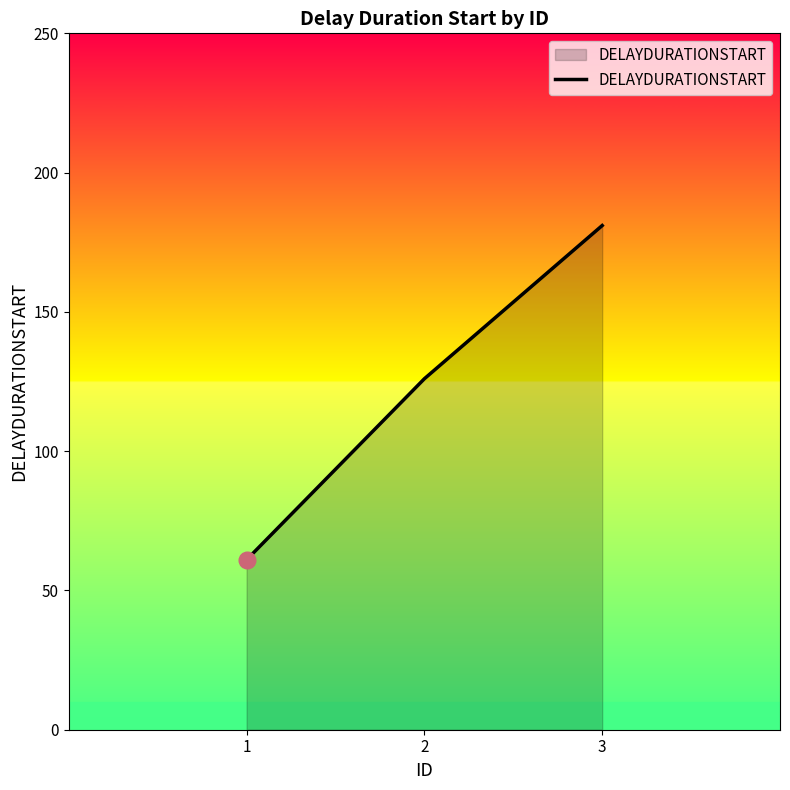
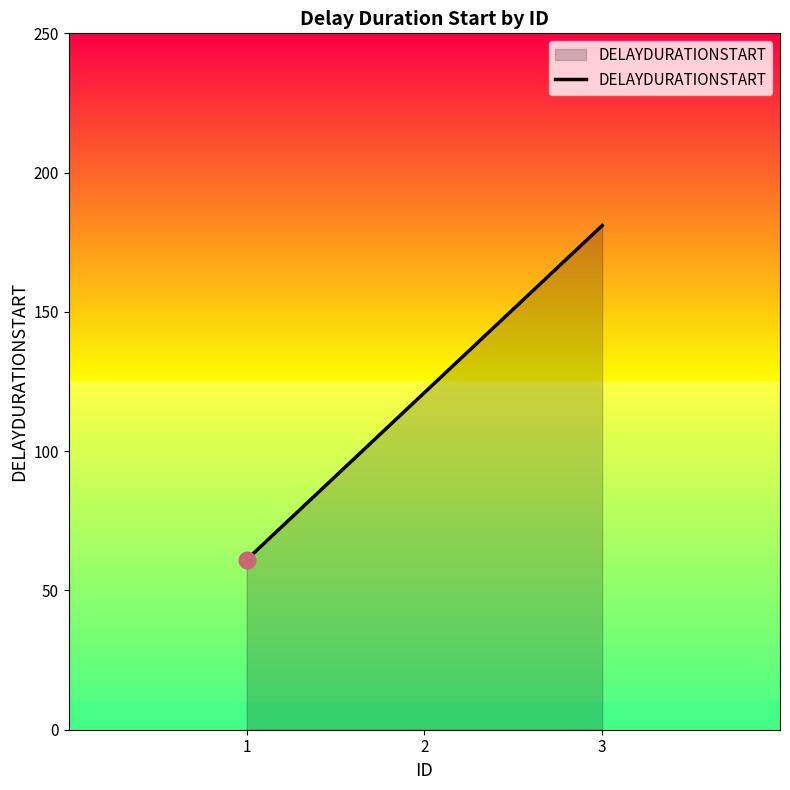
  {
    "DELAYDURATIONSTART": {
-     "2": 126,
+     "2": 121,
      "3": 181
    }
  }
